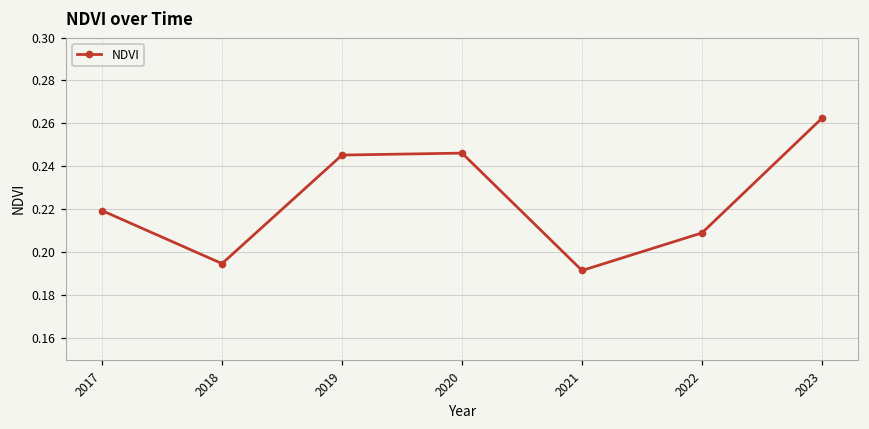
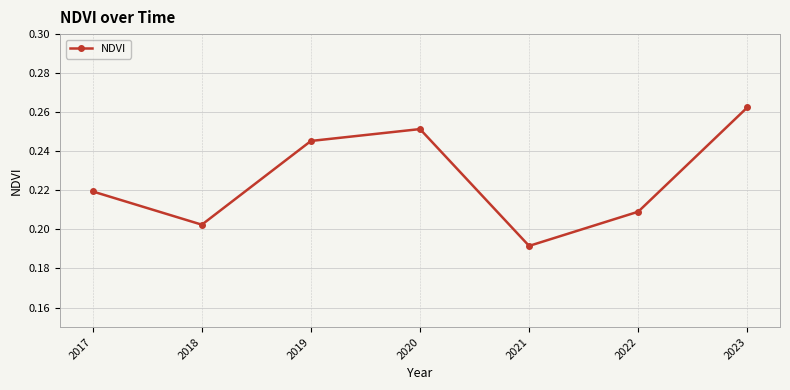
  {
    "2017": 0.219,
-   "2018": 0.195,
+   "2018": 0.202,
    "2019": 0.245,
-   "2020": 0.246,
+   "2020": 0.251,
    "2021": 0.192,
    "2022": 0.209,
    "2023": 0.262
  }
